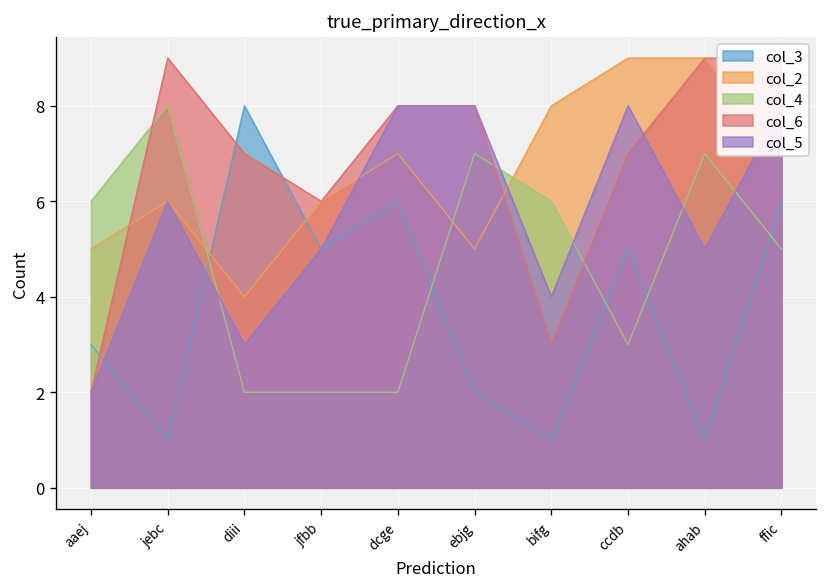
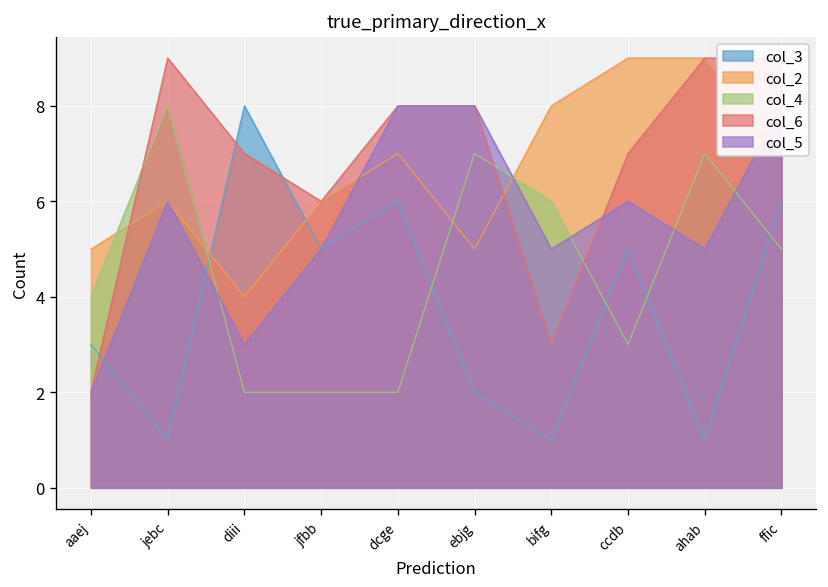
  {
    "col_3": {
      "aaej": 3,
      "jebc": 1,
      "diii": 8,
      "dcge": 6,
      "ebjg": 2,
      "bifg": 1,
      "ccdb": 5,
      "ahab": 1,
      "ffic": 6
    },
    "col_4": {
-     "aaej": 6,
+     "aaej": 4,
      "jebc": 8,
      "diii": 2,
      "jfbb": 2,
      "dcge": 2,
      "ebjg": 7,
      "bifg": 6,
      "ccdb": 3,
      "ahab": 7,
      "ffic": 5
    },
    "col_5": {
      "diii": 3,
-     "bifg": 4,
-     "ccdb": 8,
+     "bifg": 5,
+     "ccdb": 6,
      "ahab": 5
    }
  }
